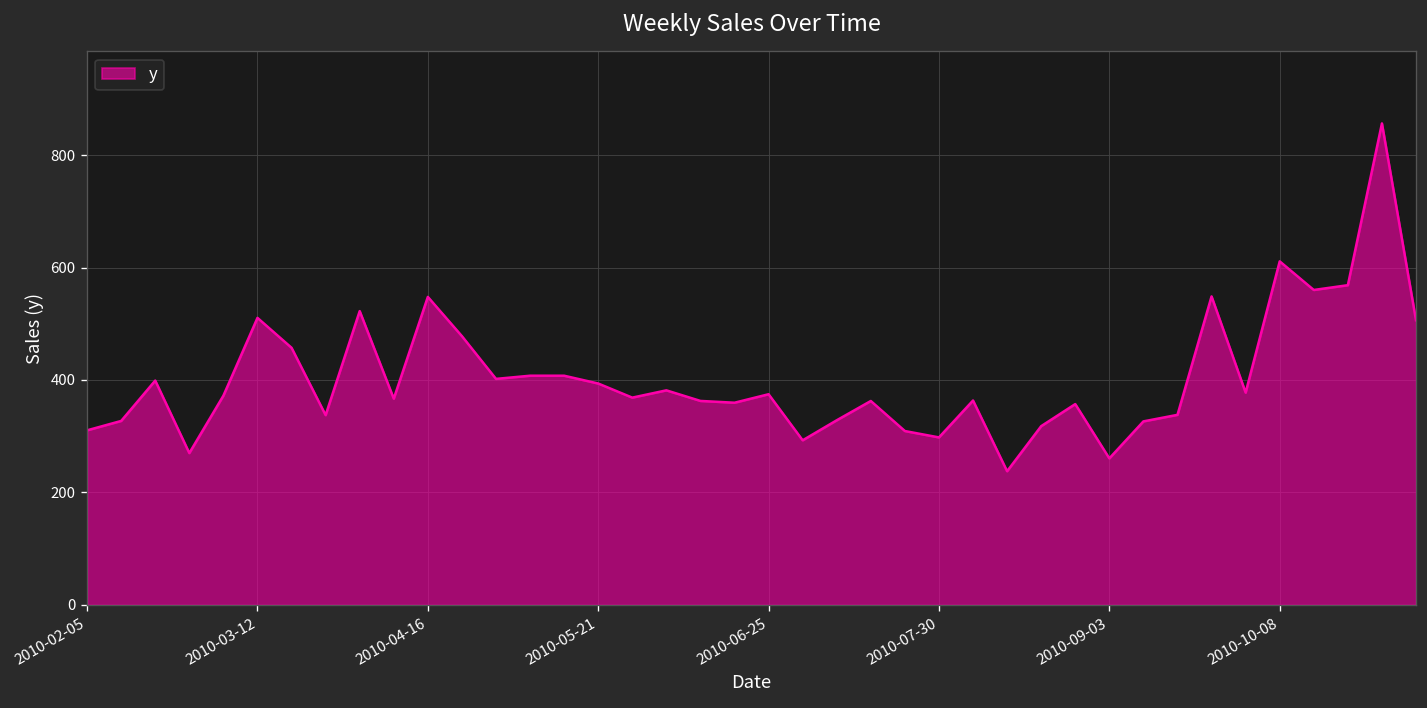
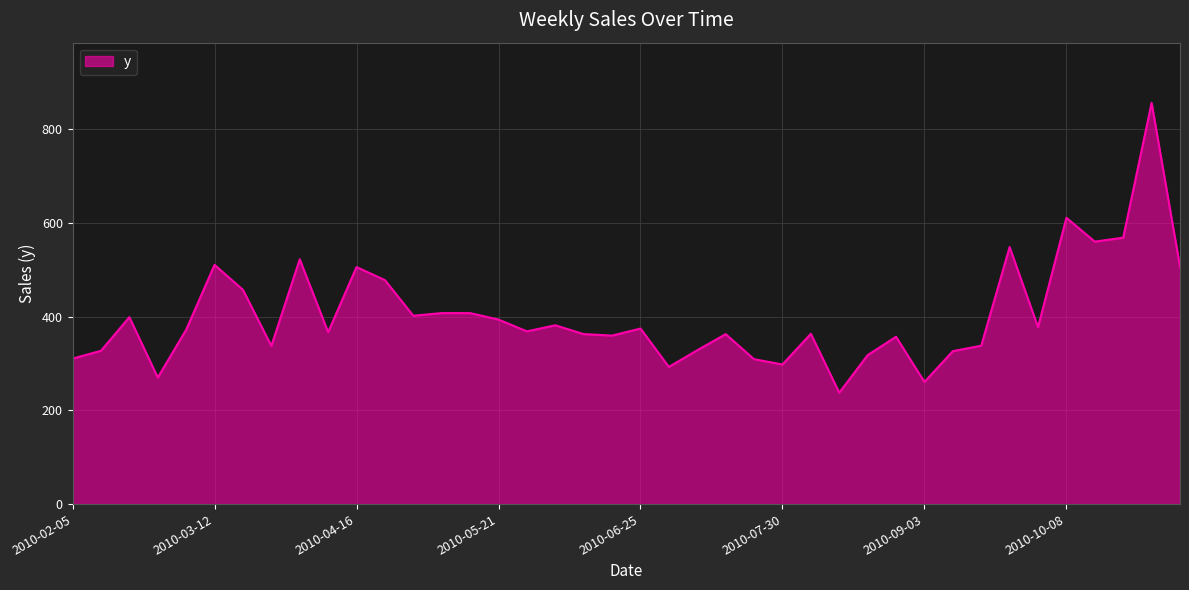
  {
    "2010-02-05": 310,
    "2010-03-12": 510,
-   "2010-04-16": 550,
+   "2010-04-16": 510,
    "2010-05-21": 390,
    "2010-06-25": 370,
    "2010-07-30": 300,
    "2010-09-03": 260,
    "2010-10-08": 610
  }
